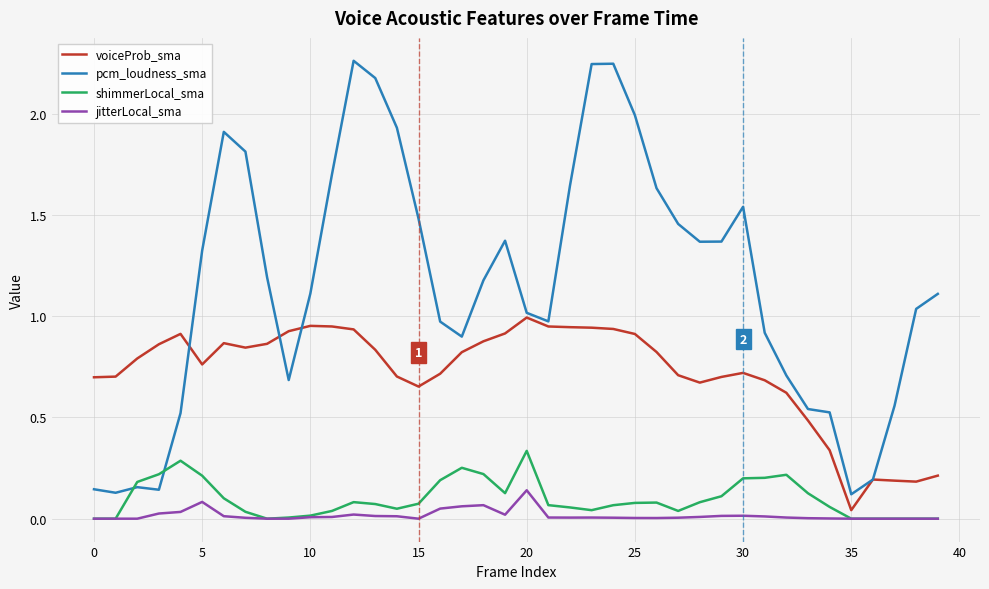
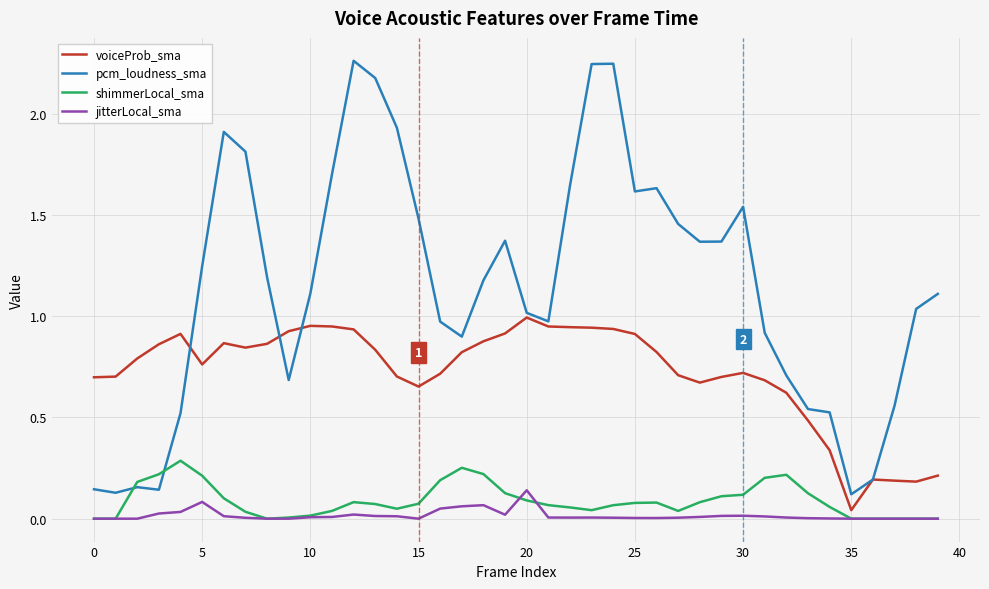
  {
    "voiceProb_sma": {
      "0": 0.70,
      "5": 0.76,
      "10": 0.95,
      "20": 0.99,
      "25": 0.91,
      "30": 0.72,
      "35": 0.04
    },
    "pcm_loudness_sma": {
      "0": 0.15,
-     "5": 1.32,
+     "5": 1.25,
      "10": 1.11,
      "15": 1.48,
      "20": 1.02,
-     "25": 1.99,
+     "25": 1.62,
      "30": 1.54,
      "35": 0.12
    },
    "shimmerLocal_sma": {
      "5": 0.21,
      "15": 0.07,
-     "20": 0.33,
+     "20": 0.09,
      "25": 0.08,
-     "30": 0.20
+     "30": 0.12
    },
    "jitterLocal_sma": {
      "5": 0.08,
      "15": 0.00,
      "20": 0.14,
      "25": 0.00,
      "30": 0.01
    }
  }
